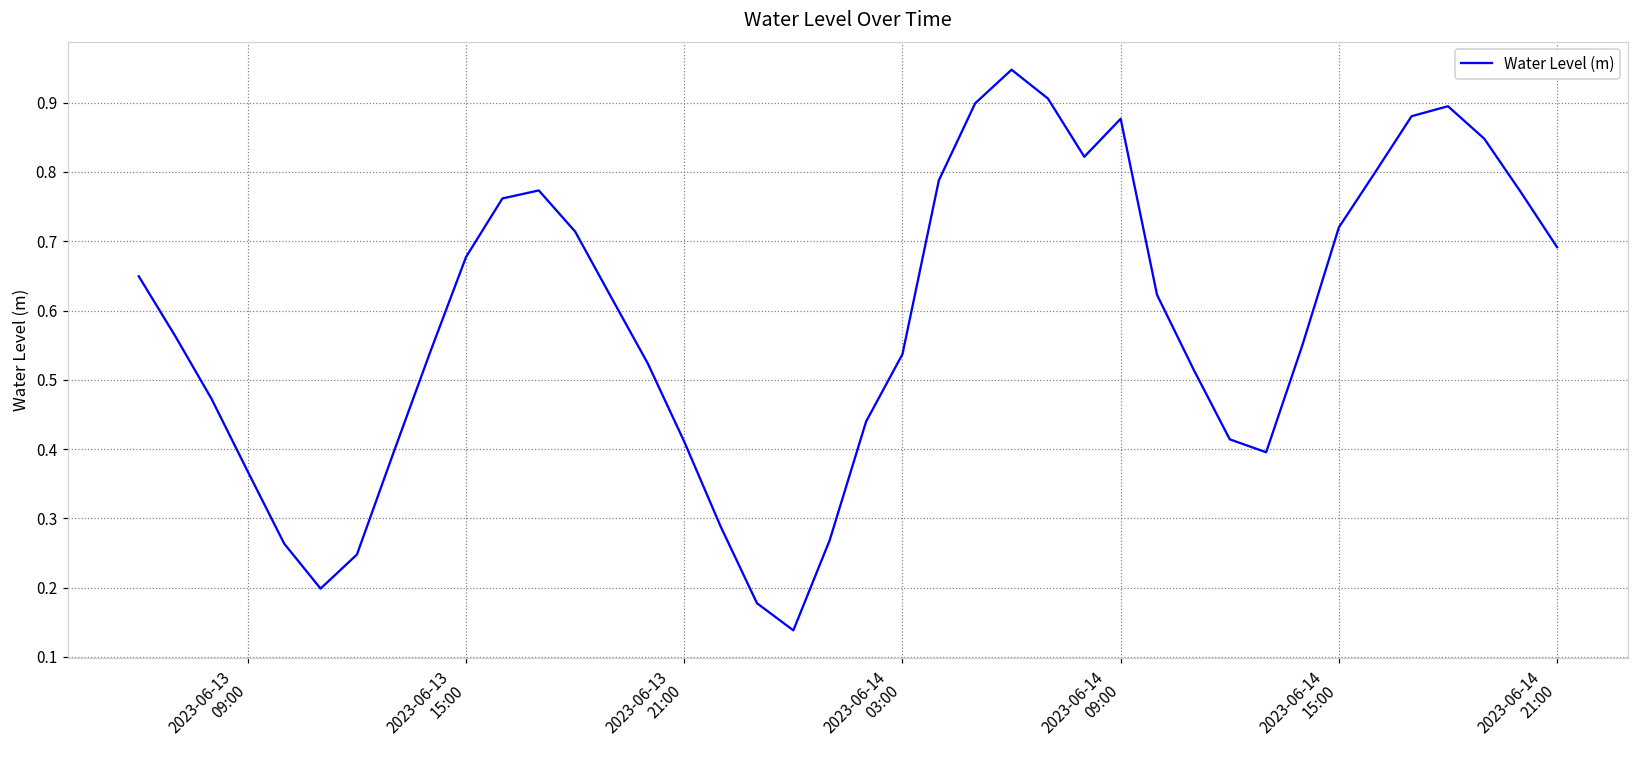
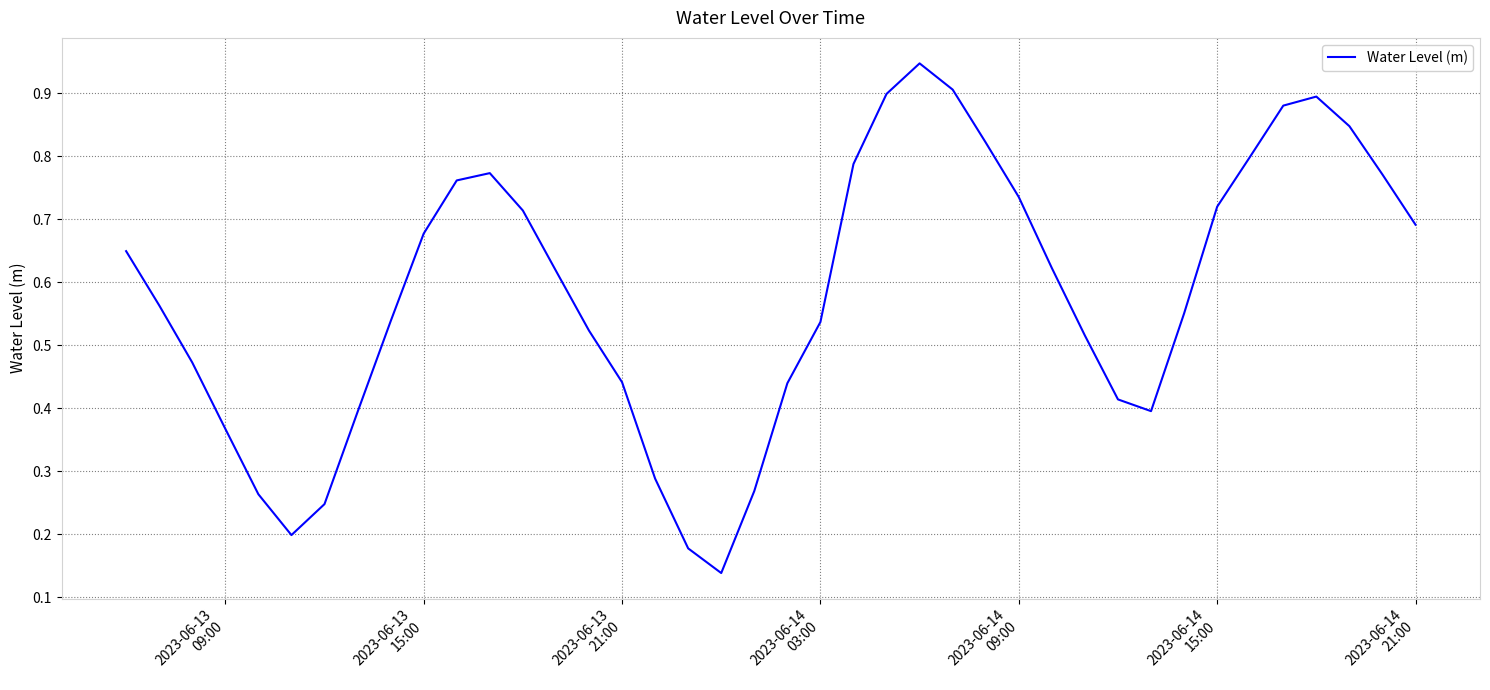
  {
    "2023-06-13 09:00": 0.37,
    "2023-06-13 15:00": 0.68,
-   "2023-06-13 21:00": 0.41,
+   "2023-06-13 21:00": 0.44,
    "2023-06-14 03:00": 0.54,
-   "2023-06-14 09:00": 0.88,
+   "2023-06-14 09:00": 0.74,
    "2023-06-14 15:00": 0.72,
    "2023-06-14 21:00": 0.69
  }
